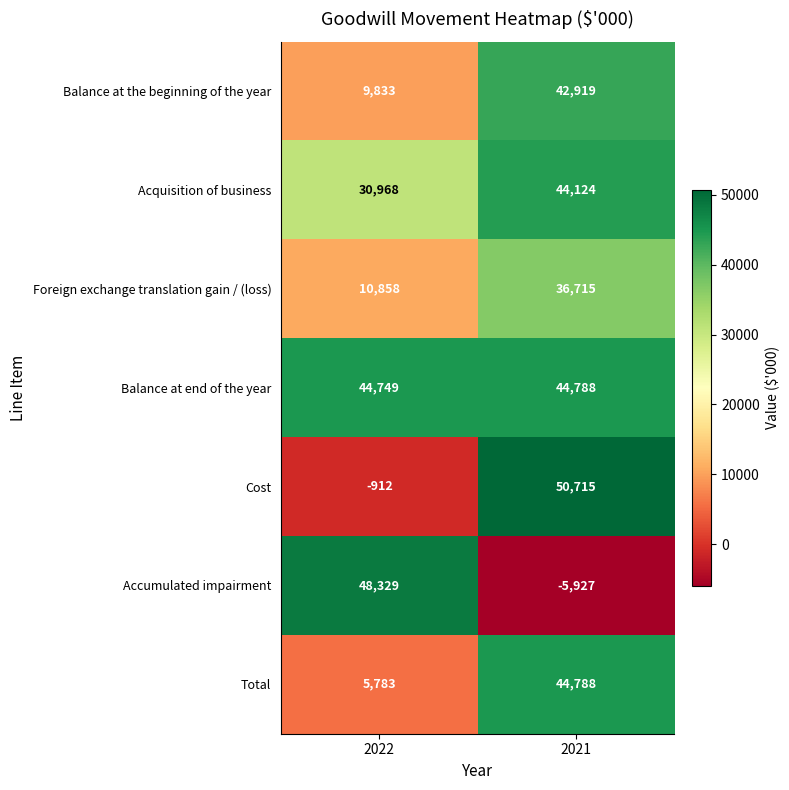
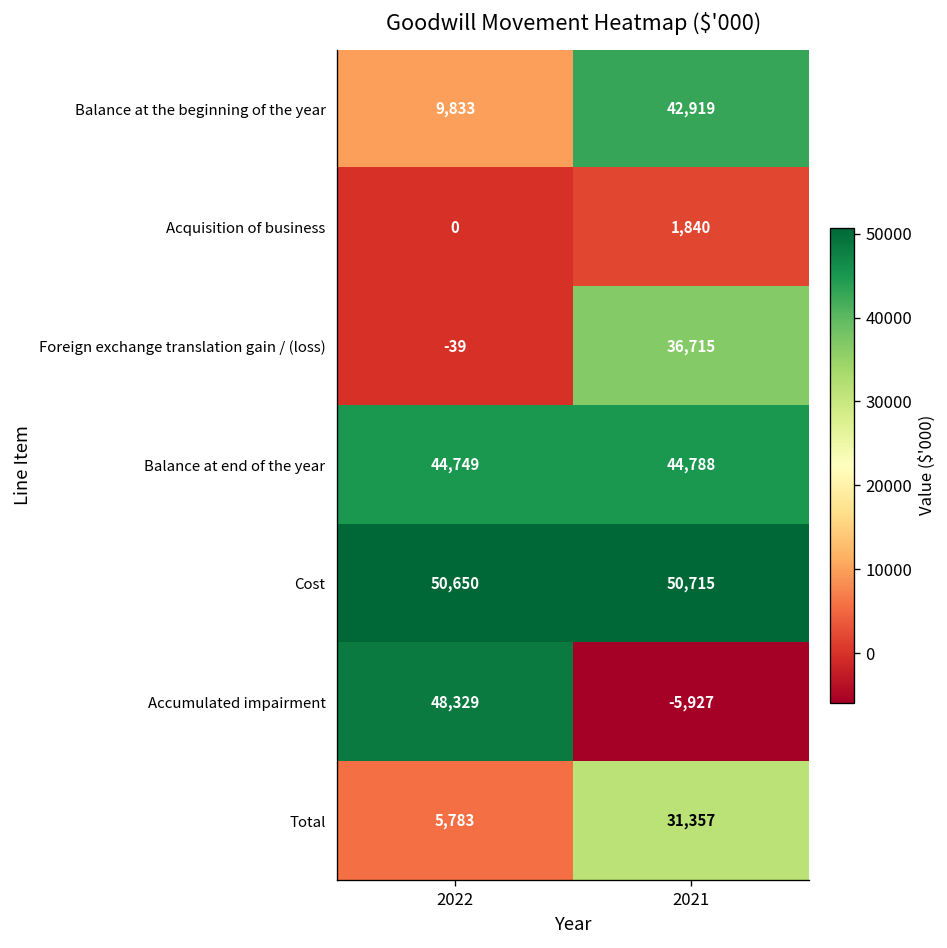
  {
    "Balance at the beginning of the year": {
      "2022": "9,833",
      "2021": "42,919"
    },
    "Acquisition of business": {
-     "2022": "30,968",
-     "2021": "44,124"
+     "2022": "0",
+     "2021": "1,840"
    },
    "Foreign exchange translation gain / (loss)": {
-     "2022": "10,858",
+     "2022": "-39",
      "2021": "36,715"
    },
    "Balance at end of the year": {
      "2022": "44,749",
      "2021": "44,788"
    },
    "Cost": {
-     "2022": "-912",
+     "2022": "50,650",
      "2021": "50,715"
    },
    "Accumulated impairment": {
      "2022": "48,329",
      "2021": "-5,927"
    },
    "Total": {
      "2022": "5,783",
-     "2021": "44,788"
+     "2021": "31,357"
    }
  }
